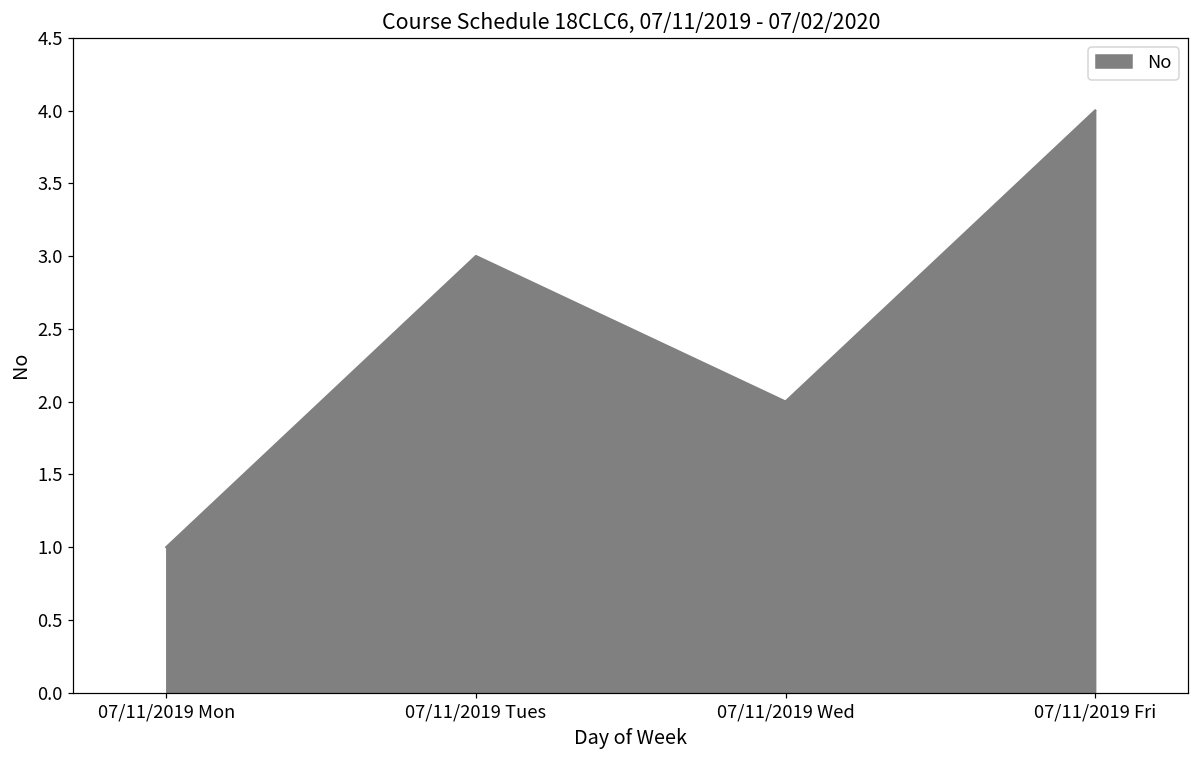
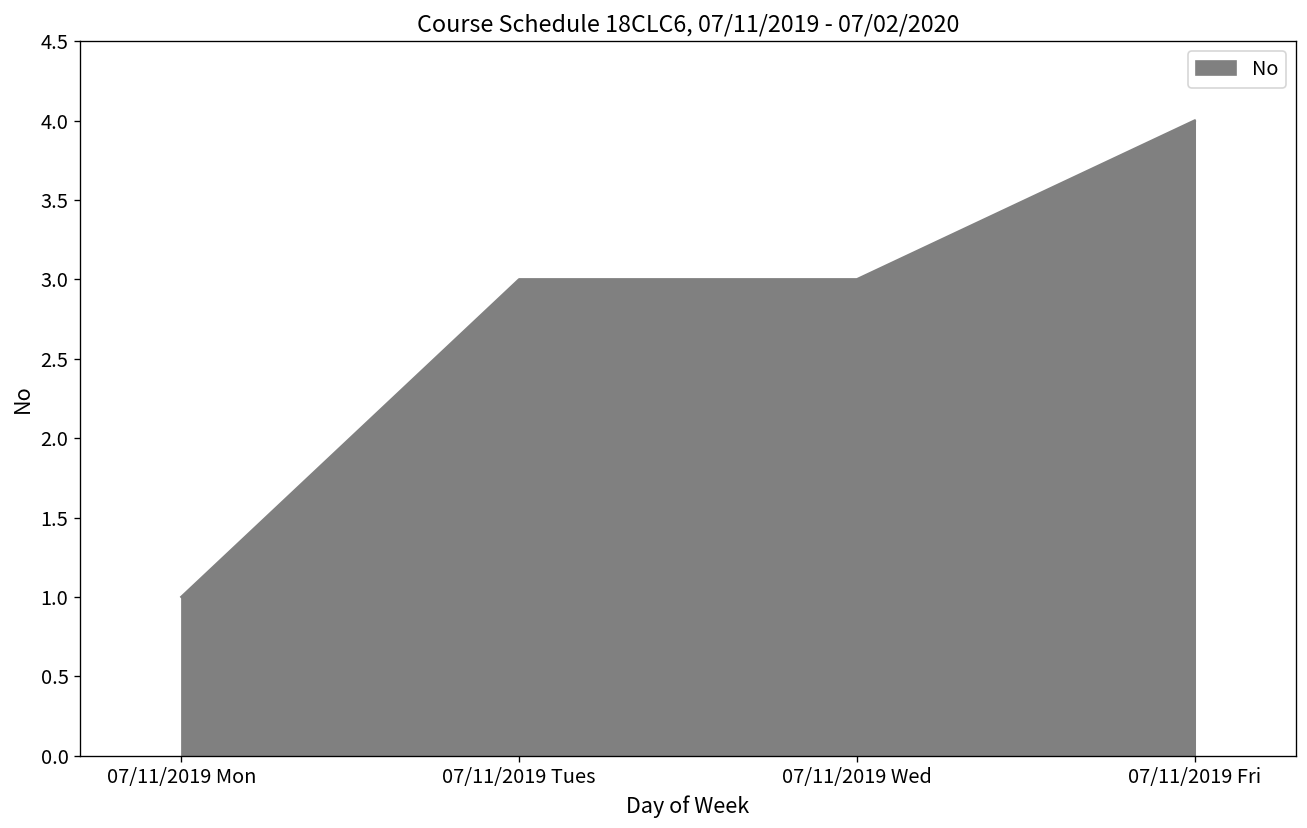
  {
    "07/11/2019 Mon": 1,
    "07/11/2019 Tues": 3,
-   "07/11/2019 Wed": 2,
+   "07/11/2019 Wed": 3,
    "07/11/2019 Fri": 4
  }
